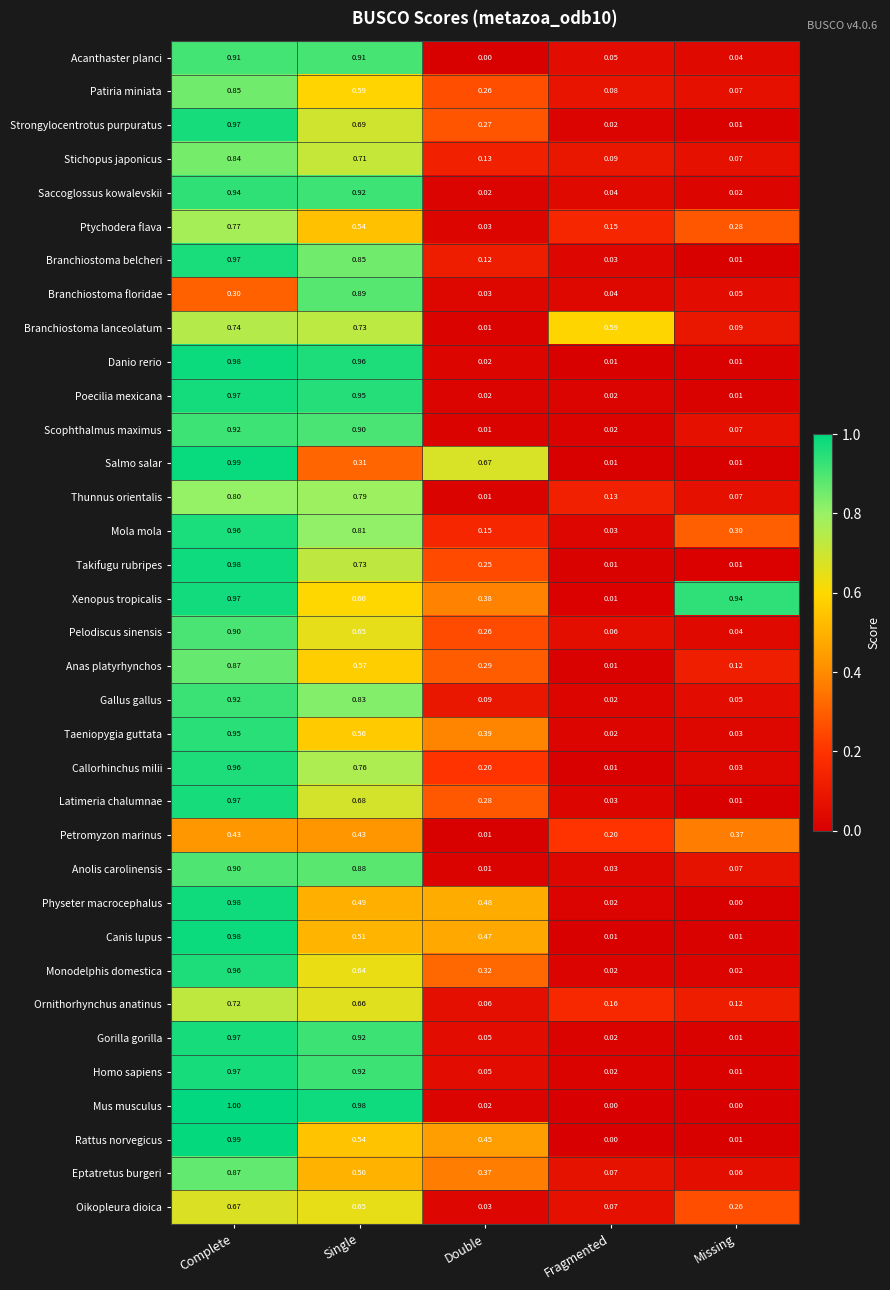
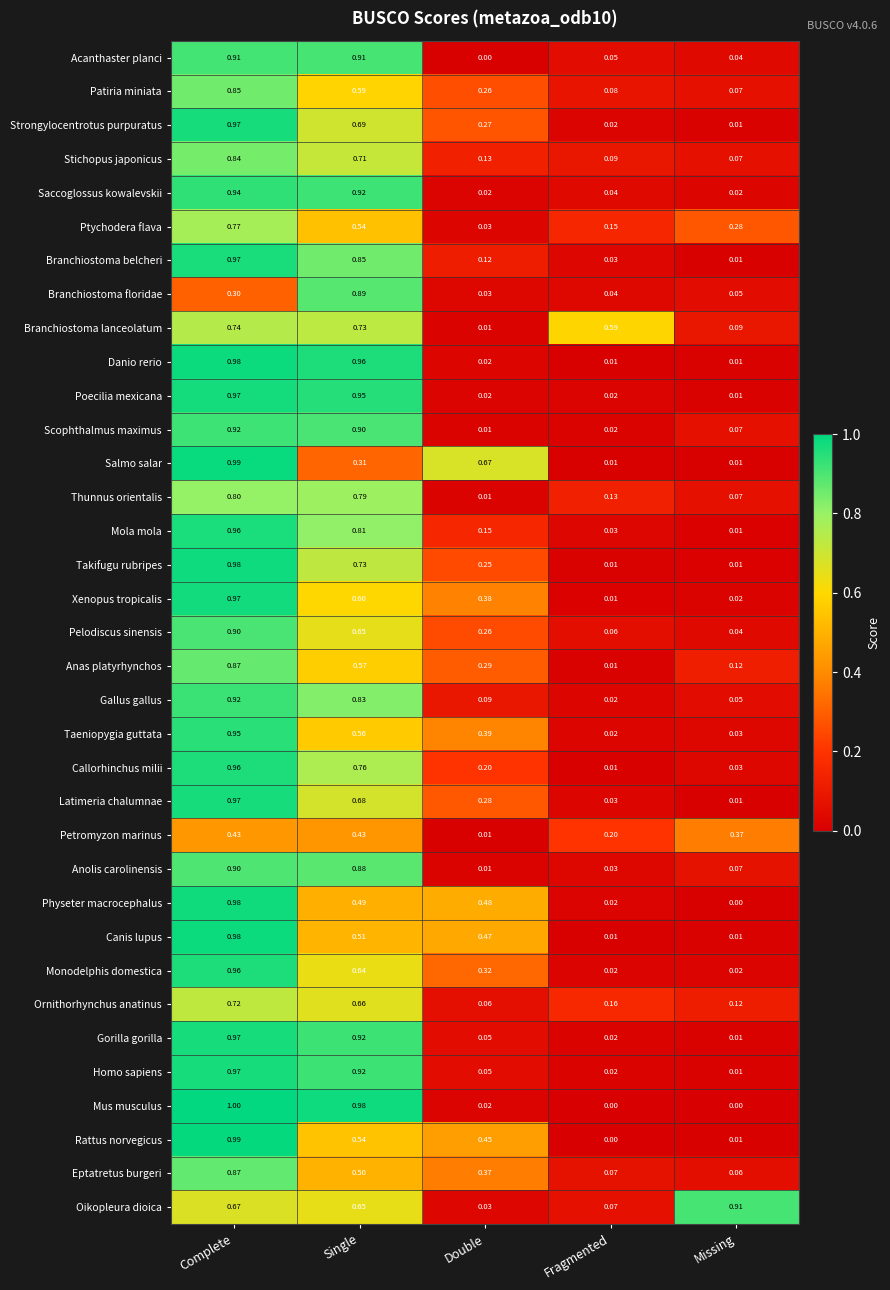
  {
    "Acanthaster planci": {
      "Complete": 0.91,
      "Single": 0.91,
      "Double": 0.00,
      "Fragmented": 0.05,
      "Missing": 0.04
    },
    "Patiria miniata": {
      "Complete": 0.85,
      "Single": 0.59,
      "Double": 0.26,
      "Fragmented": 0.08,
      "Missing": 0.07
    },
    "Strongylocentrotus purpuratus": {
      "Complete": 0.97,
      "Single": 0.69,
      "Double": 0.27,
      "Fragmented": 0.02,
      "Missing": 0.01
    },
    "Stichopus japonicus": {
      "Complete": 0.84,
      "Single": 0.71,
      "Double": 0.13,
      "Fragmented": 0.09,
      "Missing": 0.07
    },
    "Saccoglossus kowalevskii": {
      "Complete": 0.94,
      "Single": 0.92,
      "Double": 0.02,
      "Fragmented": 0.04,
      "Missing": 0.02
    },
    "Ptychodera flava": {
      "Complete": 0.77,
      "Single": 0.54,
      "Double": 0.03,
      "Fragmented": 0.15,
      "Missing": 0.28
    },
    "Branchiostoma belcheri": {
      "Complete": 0.97,
      "Single": 0.85,
      "Double": 0.12,
      "Fragmented": 0.03,
      "Missing": 0.01
    },
    "Branchiostoma floridae": {
      "Complete": 0.30,
      "Single": 0.89,
      "Double": 0.03,
      "Fragmented": 0.04,
      "Missing": 0.05
    },
    "Branchiostoma lanceolatum": {
      "Complete": 0.74,
      "Single": 0.73,
      "Double": 0.01,
      "Fragmented": 0.59,
      "Missing": 0.09
    },
    "Danio rerio": {
      "Complete": 0.98,
      "Single": 0.96,
      "Double": 0.02,
      "Fragmented": 0.01,
      "Missing": 0.01
    },
    "Poecilia mexicana": {
      "Complete": 0.97,
      "Single": 0.95,
      "Double": 0.02,
      "Fragmented": 0.02,
      "Missing": 0.01
    },
    "Scophthalmus maximus": {
      "Complete": 0.92,
      "Single": 0.90,
      "Double": 0.01,
      "Fragmented": 0.02,
      "Missing": 0.07
    },
    "Salmo salar": {
      "Complete": 0.99,
      "Single": 0.31,
      "Double": 0.67,
      "Fragmented": 0.01,
      "Missing": 0.01
    },
    "Thunnus orientalis": {
      "Complete": 0.80,
      "Single": 0.79,
      "Double": 0.01,
      "Fragmented": 0.13,
      "Missing": 0.07
    },
    "Mola mola": {
      "Complete": 0.96,
      "Single": 0.81,
      "Double": 0.15,
      "Fragmented": 0.03,
-     "Missing": 0.30
+     "Missing": 0.01
    },
    "Takifugu rubripes": {
      "Complete": 0.98,
      "Single": 0.73,
      "Double": 0.25,
      "Fragmented": 0.01,
      "Missing": 0.01
    },
    "Xenopus tropicalis": {
      "Complete": 0.97,
      "Single": 0.60,
      "Double": 0.38,
      "Fragmented": 0.01,
-     "Missing": 0.94
+     "Missing": 0.02
    },
    "Pelodiscus sinensis": {
      "Complete": 0.90,
      "Single": 0.65,
      "Double": 0.26,
      "Fragmented": 0.06,
      "Missing": 0.04
    },
    "Anas platyrhynchos": {
      "Complete": 0.87,
      "Single": 0.57,
      "Double": 0.29,
      "Fragmented": 0.01,
      "Missing": 0.12
    },
    "Gallus gallus": {
      "Complete": 0.92,
      "Single": 0.83,
      "Double": 0.09,
      "Fragmented": 0.02,
      "Missing": 0.05
    },
    "Taeniopygia guttata": {
      "Complete": 0.95,
      "Single": 0.56,
      "Double": 0.39,
      "Fragmented": 0.02,
      "Missing": 0.03
    },
    "Callorhinchus milii": {
      "Complete": 0.96,
      "Single": 0.76,
      "Double": 0.20,
      "Fragmented": 0.01,
      "Missing": 0.03
    },
    "Latimeria chalumnae": {
      "Complete": 0.97,
      "Single": 0.68,
      "Double": 0.28,
      "Fragmented": 0.03,
      "Missing": 0.01
    },
    "Petromyzon marinus": {
      "Complete": 0.43,
      "Single": 0.43,
      "Double": 0.01,
      "Fragmented": 0.20,
      "Missing": 0.37
    },
    "Anolis carolinensis": {
      "Complete": 0.90,
      "Single": 0.88,
      "Double": 0.01,
      "Fragmented": 0.03,
      "Missing": 0.07
    },
    "Physeter macrocephalus": {
      "Complete": 0.98,
      "Single": 0.49,
      "Double": 0.48,
      "Fragmented": 0.02,
      "Missing": 0.00
    },
    "Canis lupus": {
      "Complete": 0.98,
      "Single": 0.51,
      "Double": 0.47,
      "Fragmented": 0.01,
      "Missing": 0.01
    },
    "Monodelphis domestica": {
      "Complete": 0.96,
      "Single": 0.64,
      "Double": 0.32,
      "Fragmented": 0.02,
      "Missing": 0.02
    },
    "Ornithorhynchus anatinus": {
      "Complete": 0.72,
      "Single": 0.66,
      "Double": 0.06,
      "Fragmented": 0.16,
      "Missing": 0.12
    },
    "Gorilla gorilla": {
      "Complete": 0.97,
      "Single": 0.92,
      "Double": 0.05,
      "Fragmented": 0.02,
      "Missing": 0.01
    },
    "Homo sapiens": {
      "Complete": 0.97,
      "Single": 0.92,
      "Double": 0.05,
      "Fragmented": 0.02,
      "Missing": 0.01
    },
    "Mus musculus": {
      "Complete": 1.00,
      "Single": 0.98,
      "Double": 0.02,
      "Fragmented": 0.00,
      "Missing": 0.00
    },
    "Rattus norvegicus": {
      "Complete": 0.99,
      "Single": 0.54,
      "Double": 0.45,
      "Fragmented": 0.00,
      "Missing": 0.01
    },
    "Eptatretus burgeri": {
      "Complete": 0.87,
      "Single": 0.50,
      "Double": 0.37,
      "Fragmented": 0.07,
      "Missing": 0.06
    },
    "Oikopleura dioica": {
      "Complete": 0.67,
      "Single": 0.65,
      "Double": 0.03,
      "Fragmented": 0.07,
-     "Missing": 0.26
+     "Missing": 0.91
    }
  }
